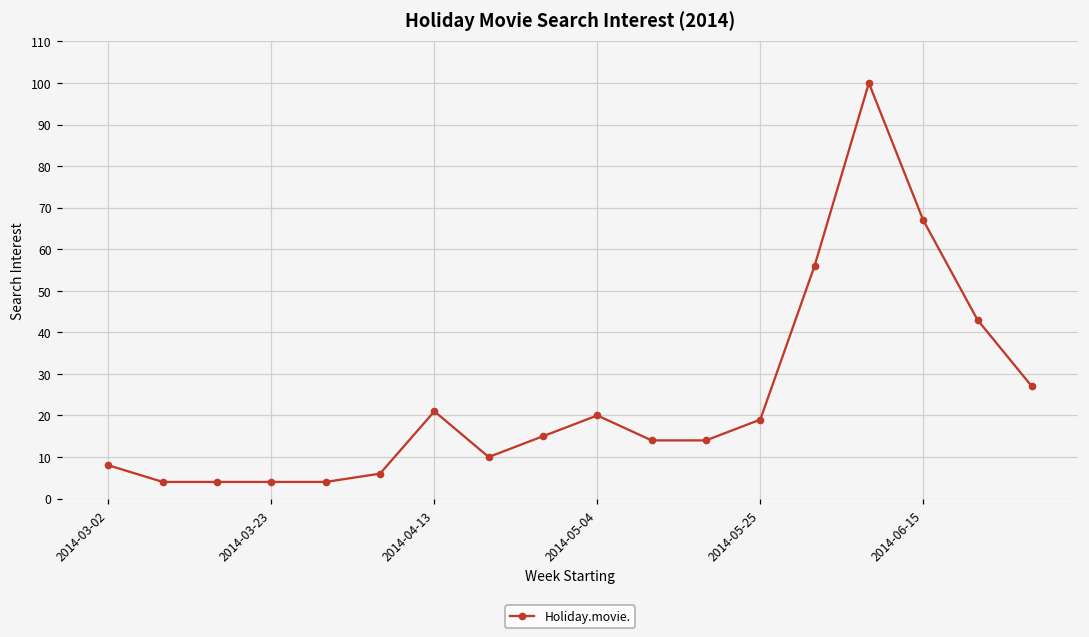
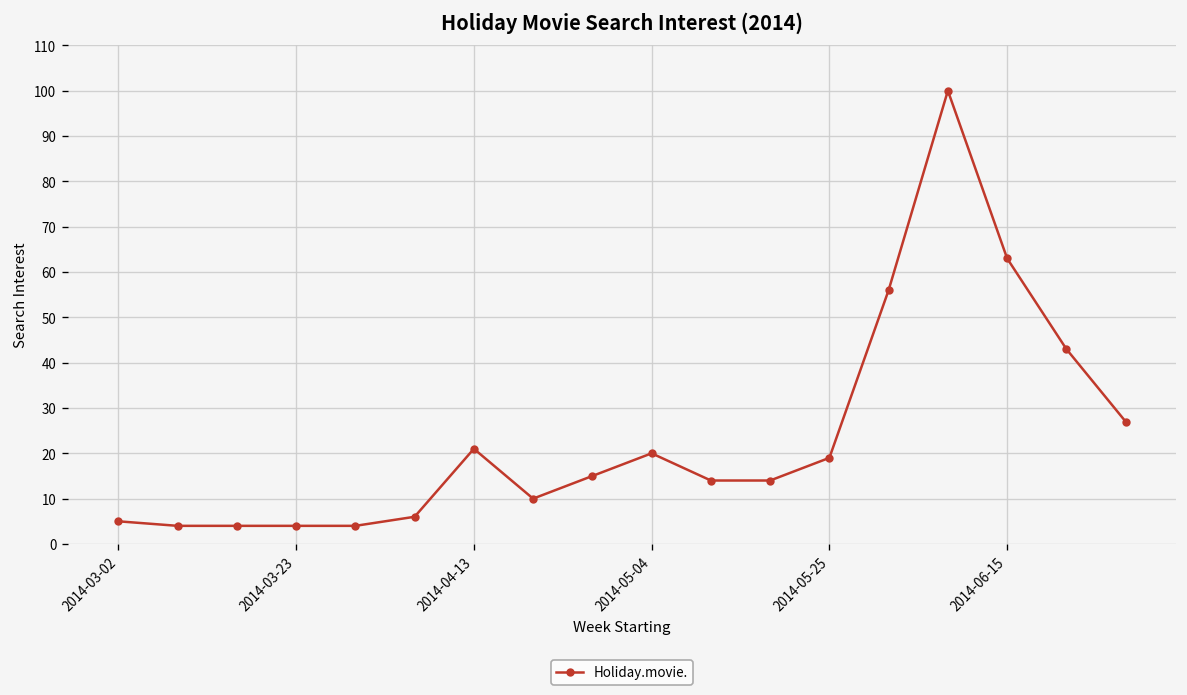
  {
-   "2014-03-02": 8,
+   "2014-03-02": 5,
    "2014-03-23": 4,
    "2014-04-13": 21,
    "2014-05-04": 20,
    "2014-05-25": 19,
-   "2014-06-15": 67
+   "2014-06-15": 63
  }
